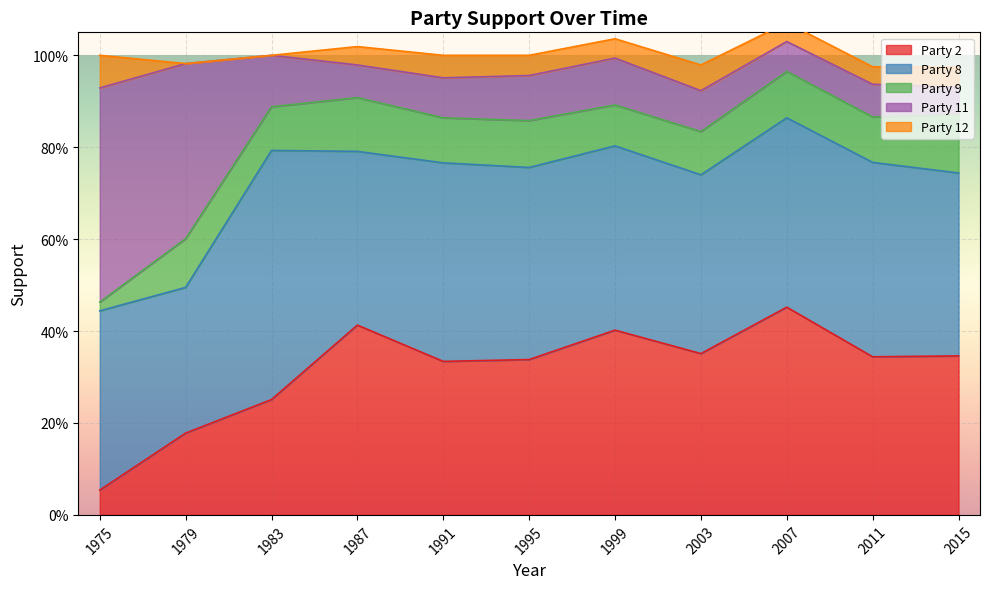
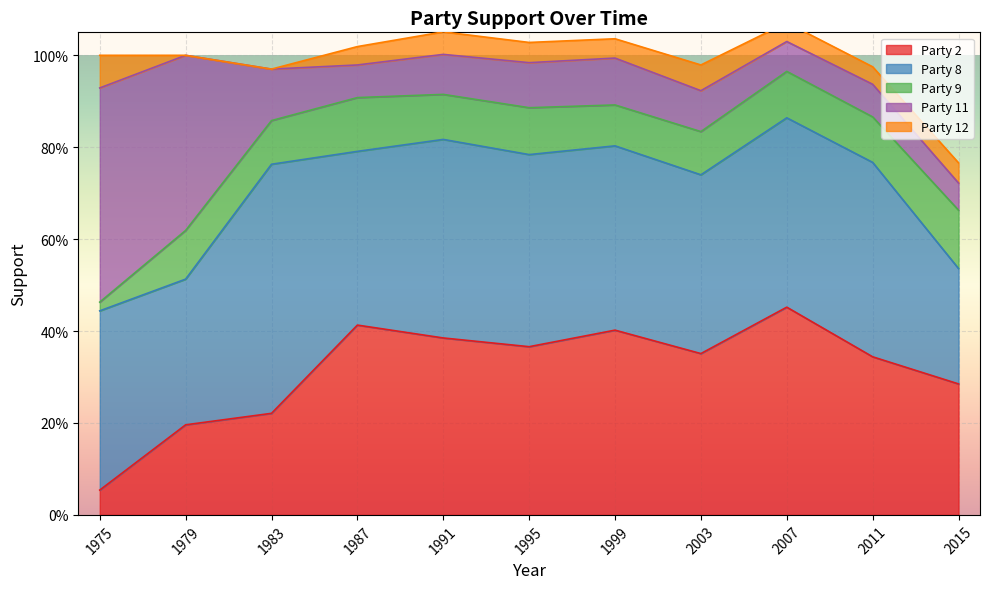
  {
    "Party 2": {
      "1975": "5%",
-     "1979": "18%",
-     "1983": "25%",
+     "1979": "20%",
+     "1983": "22%",
      "1987": "41%",
-     "1991": "33%",
-     "1995": "34%",
+     "1991": "39%",
+     "1995": "37%",
      "1999": "40%",
      "2003": "35%",
      "2007": "45%",
      "2011": "34%",
-     "2015": "35%"
+     "2015": "28%"
    },
    "Party 8": {
      "1975": "39%",
      "1979": "32%",
      "1983": "54%",
      "1987": "38%",
      "1991": "43%",
      "1995": "42%",
      "1999": "40%",
      "2003": "39%",
      "2007": "41%",
      "2011": "42%",
-     "2015": "40%"
+     "2015": "25%"
    },
    "Party 9": {
      "1975": "2%",
      "1979": "11%",
      "1983": "9%",
      "1987": "12%",
      "1991": "10%",
      "1995": "10%",
      "1999": "9%",
      "2003": "9%",
      "2007": "10%",
      "2011": "10%"
    },
    "Party 11": {
      "1975": "47%",
      "1987": "7%",
      "1991": "9%",
      "1995": "10%",
      "1999": "10%",
      "2003": "9%",
      "2007": "7%",
      "2011": "7%"
    },
    "Party 12": {
      "1975": "7%",
      "1987": "4%",
      "1991": "5%",
      "1995": "4%",
      "1999": "4%",
      "2003": "6%",
      "2011": "4%"
    }
  }
